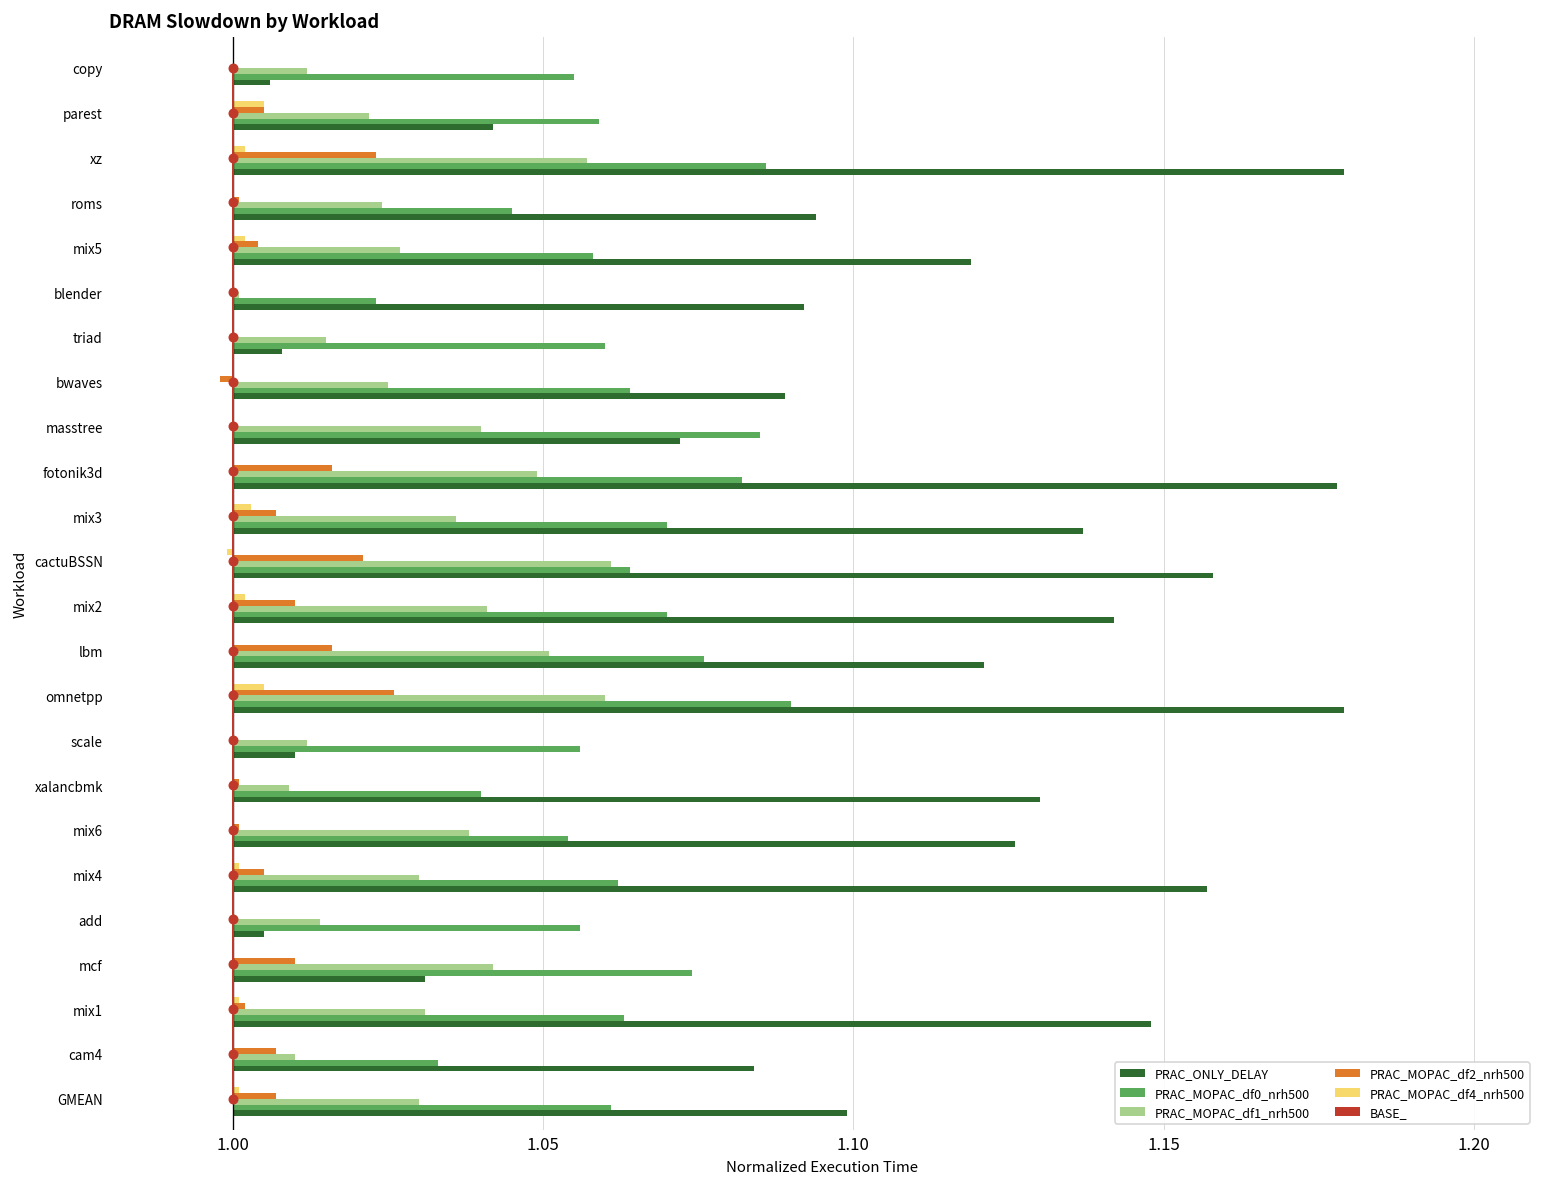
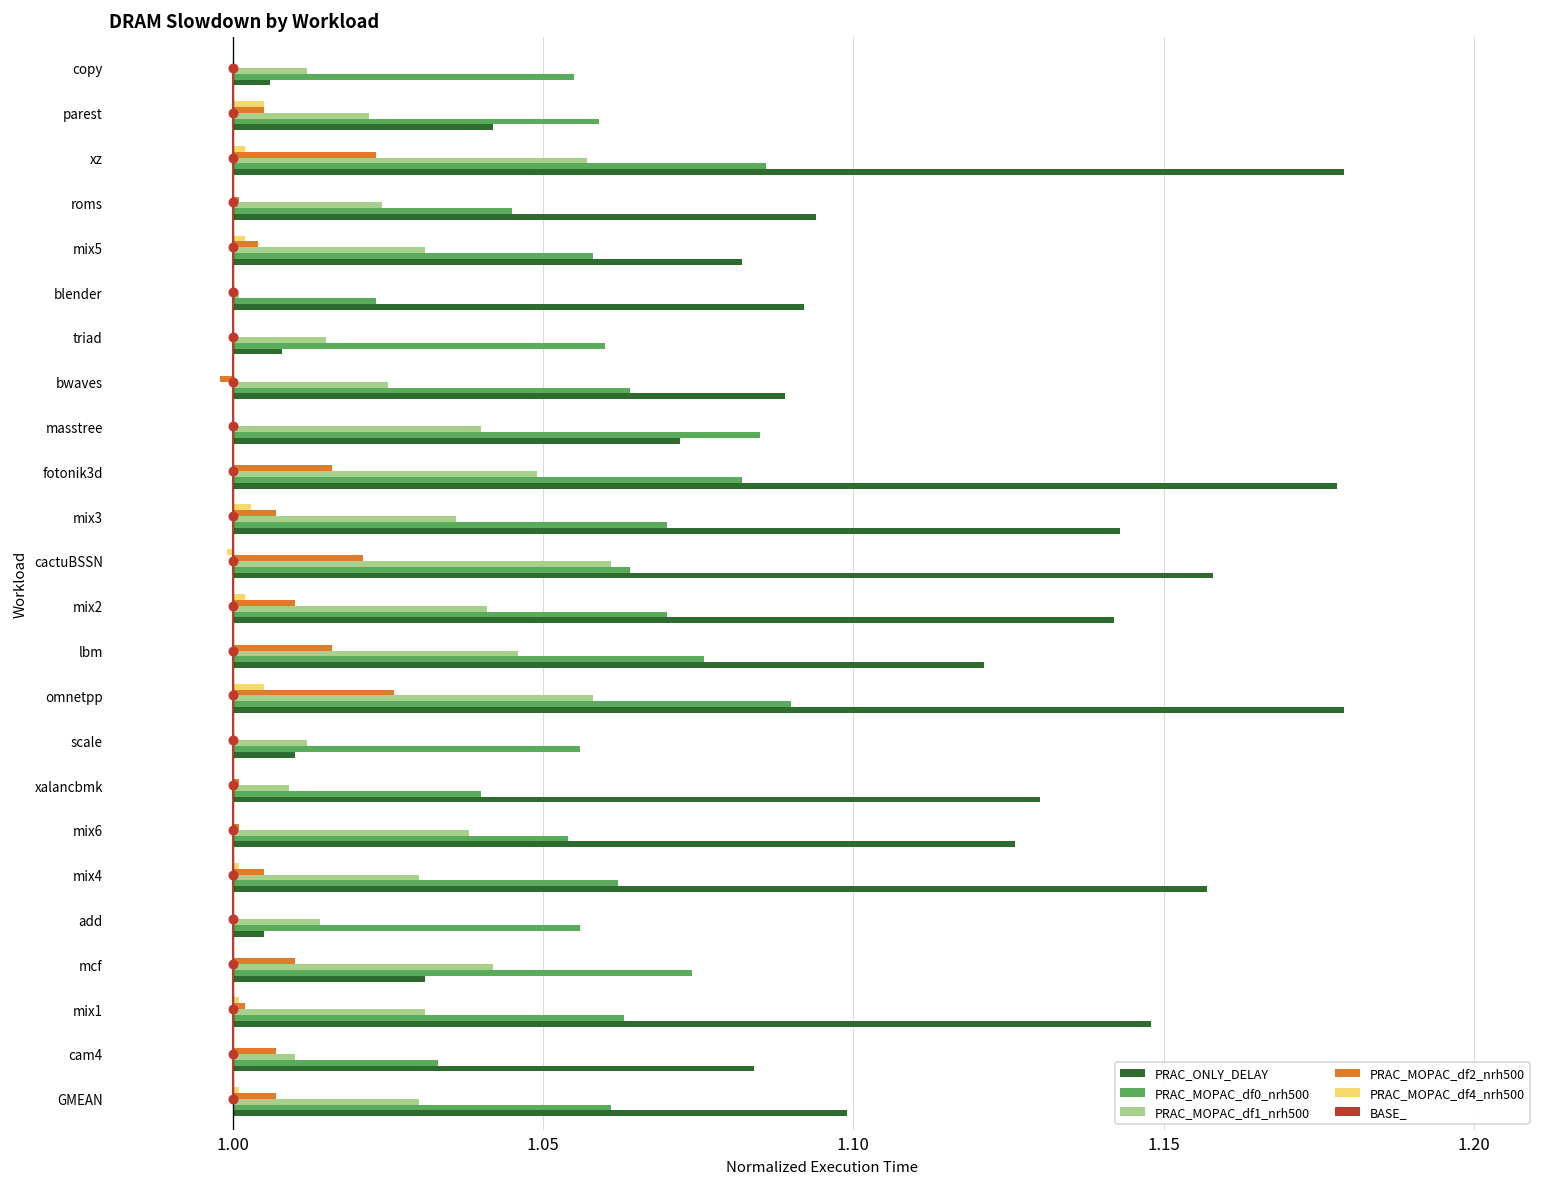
  {
    "PRAC_ONLY_DELAY": {
      "copy": 1.006,
      "parest": 1.042,
      "xz": 1.179,
      "roms": 1.094,
-     "mix5": 1.119,
+     "mix5": 1.082,
      "blender": 1.092,
      "triad": 1.008,
      "bwaves": 1.089,
      "masstree": 1.072,
      "fotonik3d": 1.178,
-     "mix3": 1.137,
+     "mix3": 1.143,
      "cactuBSSN": 1.158,
      "mix2": 1.142,
      "lbm": 1.121,
      "omnetpp": 1.179,
      "scale": 1.010,
      "xalancbmk": 1.130,
      "mix6": 1.126,
      "mix4": 1.157,
      "add": 1.005,
      "mcf": 1.031,
      "mix1": 1.148,
      "cam4": 1.084,
      "GMEAN": 1.099
    },
    "PRAC_MOPAC_df0_nrh500": {
      "copy": 1.055,
      "parest": 1.059,
      "xz": 1.086,
      "roms": 1.045,
      "mix5": 1.058,
      "blender": 1.023,
      "triad": 1.060,
      "bwaves": 1.064,
      "masstree": 1.085,
      "fotonik3d": 1.082,
      "mix3": 1.070,
      "cactuBSSN": 1.064,
      "mix2": 1.070,
      "lbm": 1.076,
      "omnetpp": 1.090,
      "scale": 1.056,
      "xalancbmk": 1.040,
      "mix6": 1.054,
      "mix4": 1.062,
      "add": 1.056,
      "mcf": 1.074,
      "mix1": 1.063,
      "cam4": 1.033,
      "GMEAN": 1.061
    },
    "PRAC_MOPAC_df1_nrh500": {
      "copy": 1.012,
      "parest": 1.022,
      "xz": 1.057,
      "roms": 1.024,
-     "mix5": 1.027,
+     "mix5": 1.031,
      "blender": 1.001,
      "triad": 1.015,
      "bwaves": 1.025,
      "masstree": 1.040,
      "fotonik3d": 1.049,
      "mix3": 1.036,
      "cactuBSSN": 1.061,
      "mix2": 1.041,
-     "lbm": 1.051,
-     "omnetpp": 1.060,
+     "lbm": 1.046,
+     "omnetpp": 1.058,
      "scale": 1.012,
      "xalancbmk": 1.009,
      "mix6": 1.038,
      "mix4": 1.030,
      "add": 1.014,
      "mcf": 1.042,
      "mix1": 1.031,
      "cam4": 1.010,
      "GMEAN": 1.030
    },
    "PRAC_MOPAC_df2_nrh500": {
      "parest": 1.005,
      "xz": 1.023,
      "roms": 1.001,
      "mix5": 1.004,
      "bwaves": 0.998,
      "fotonik3d": 1.016,
      "mix3": 1.007,
      "cactuBSSN": 1.021,
      "mix2": 1.010,
      "lbm": 1.016,
      "omnetpp": 1.026,
      "xalancbmk": 1.001,
      "mix6": 1.001,
      "mix4": 1.005,
      "mcf": 1.010,
      "mix1": 1.002,
      "cam4": 1.007,
      "GMEAN": 1.007
    },
    "PRAC_MOPAC_df4_nrh500": {
      "parest": 1.005,
      "xz": 1.002,
      "mix5": 1.002,
      "mix3": 1.003,
      "cactuBSSN": 0.999,
      "mix2": 1.002,
      "omnetpp": 1.005,
      "mix4": 1.001,
      "mix1": 1.001,
      "GMEAN": 1.001
    }
  }
